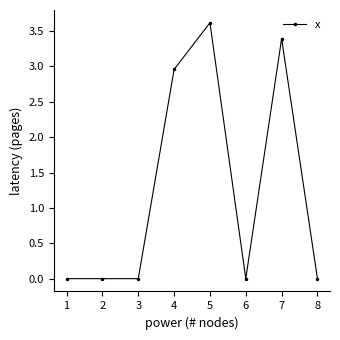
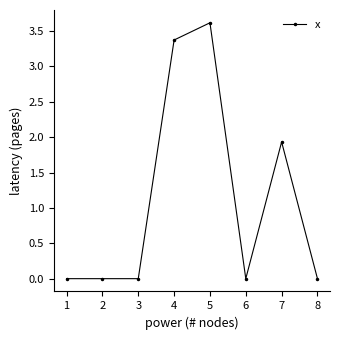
  {
    "1": 0.0,
    "2": 0.0,
    "3": 0.0,
-   "4": 3.0,
+   "4": 3.4,
    "5": 3.6,
    "6": 0.0,
-   "7": 3.4,
+   "7": 1.9,
    "8": 0.0
  }
